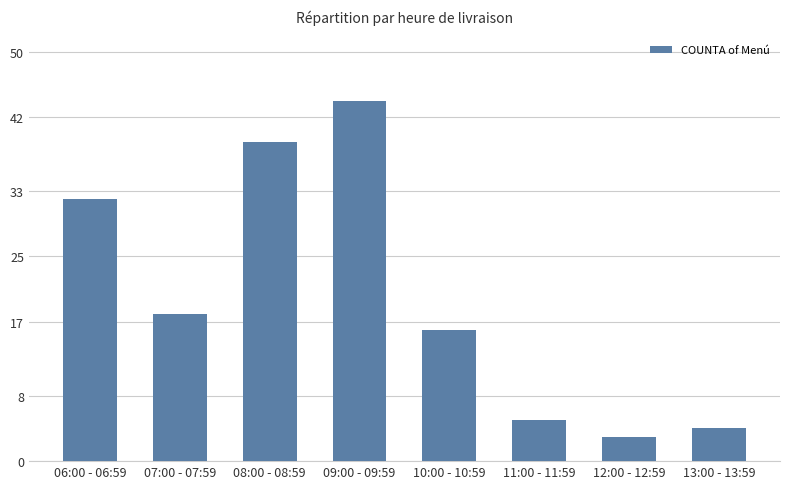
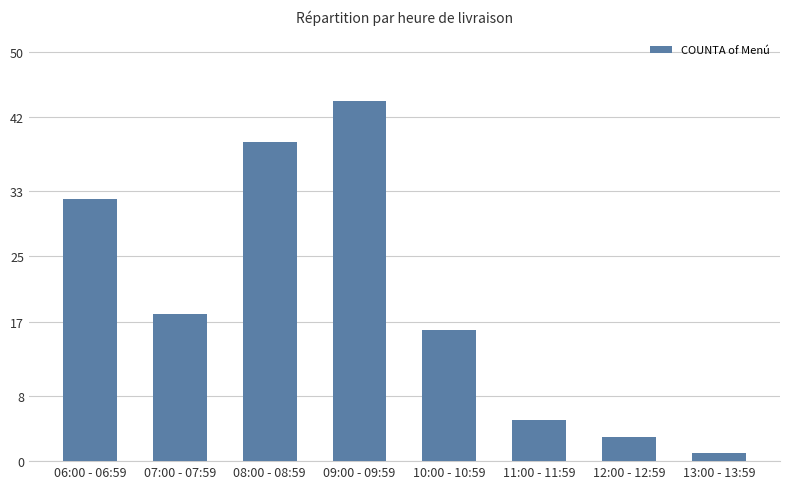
  {
    "06:00 - 06:59": 32,
    "07:00 - 07:59": 18,
    "08:00 - 08:59": 39,
    "09:00 - 09:59": 44,
    "10:00 - 10:59": 16,
    "11:00 - 11:59": 5,
    "12:00 - 12:59": 3,
-   "13:00 - 13:59": 4
+   "13:00 - 13:59": 1
  }
